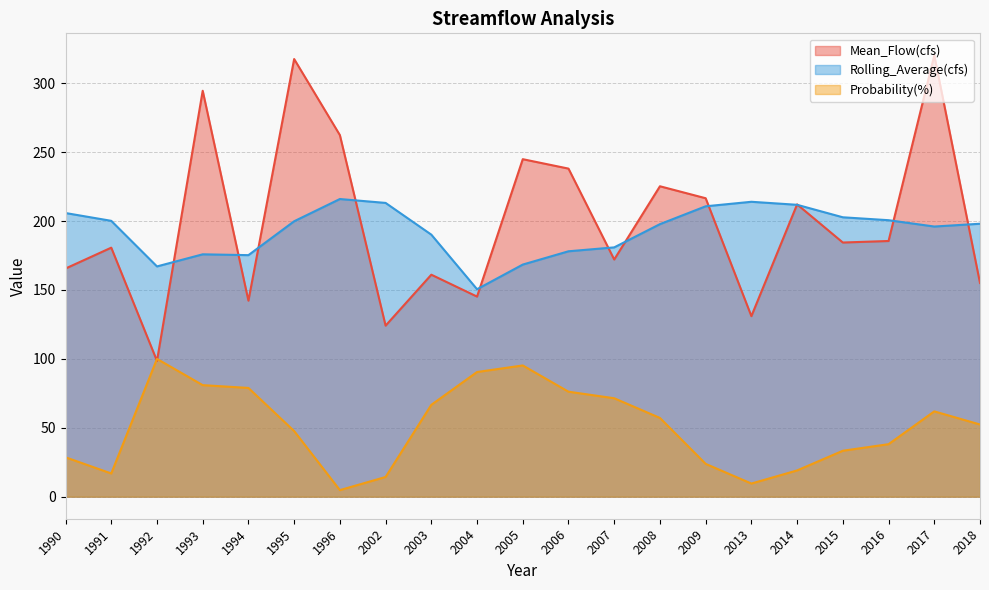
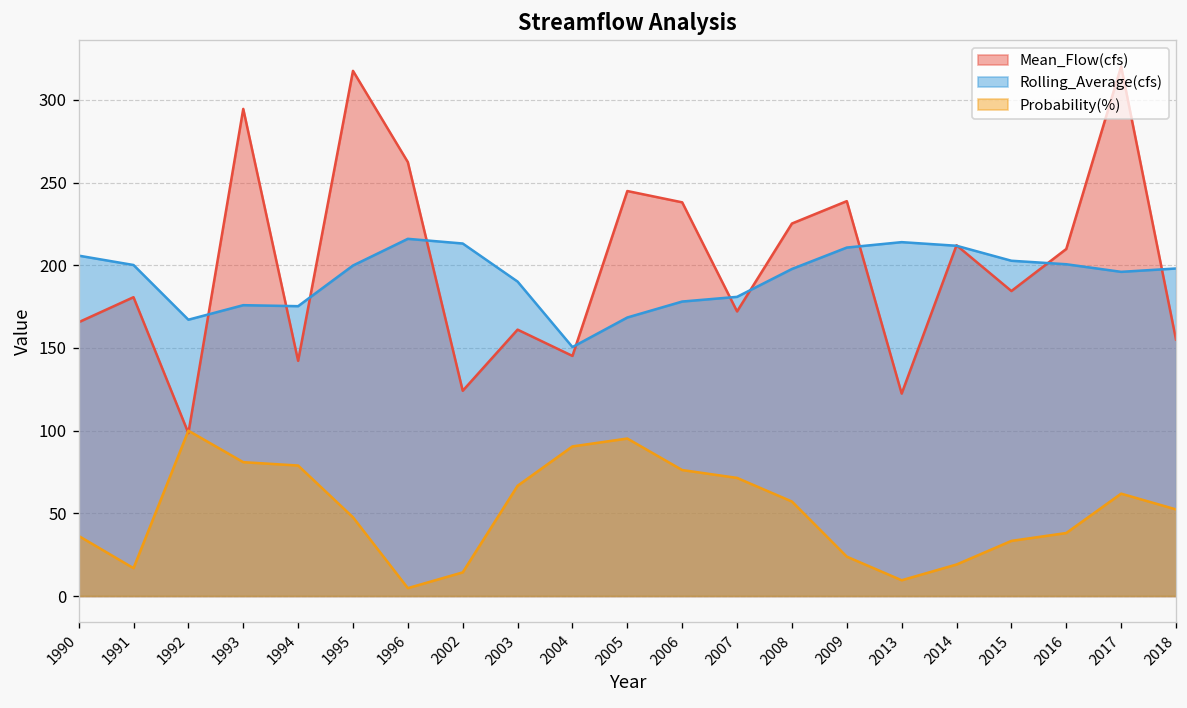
  {
    "Mean_Flow(cfs)": {
      "1990": 166,
      "1991": 181,
      "1993": 295,
      "1994": 142,
      "1995": 318,
      "1996": 262,
      "2002": 124,
      "2003": 161,
      "2004": 145,
      "2005": 245,
      "2006": 238,
      "2007": 172,
      "2008": 225,
-     "2009": 217,
-     "2013": 131,
+     "2009": 239,
+     "2013": 122,
      "2015": 184,
-     "2016": 186,
+     "2016": 210,
      "2018": 155
    },
    "Rolling_Average(cfs)": {
      "1990": 206,
      "1991": 200,
      "1992": 167,
      "1993": 176,
      "1994": 175,
      "1995": 200,
      "1996": 216,
      "2002": 213,
      "2003": 190,
      "2004": 151,
      "2005": 168,
      "2006": 178,
      "2007": 181,
      "2008": 198,
      "2009": 211,
      "2013": 214,
      "2015": 203,
      "2016": 201,
      "2017": 196,
      "2018": 198
    },
    "Probability(%)": {
-     "1990": 29,
+     "1990": 36,
      "1991": 17,
      "1993": 81,
      "1994": 79,
      "1995": 48,
      "1996": 5,
      "2002": 14,
      "2003": 67,
      "2004": 90,
      "2005": 95,
      "2006": 76,
      "2007": 71,
      "2008": 57,
      "2009": 24,
      "2013": 10,
      "2014": 19,
      "2015": 33,
      "2016": 38,
      "2017": 62,
      "2018": 52
    }
  }
